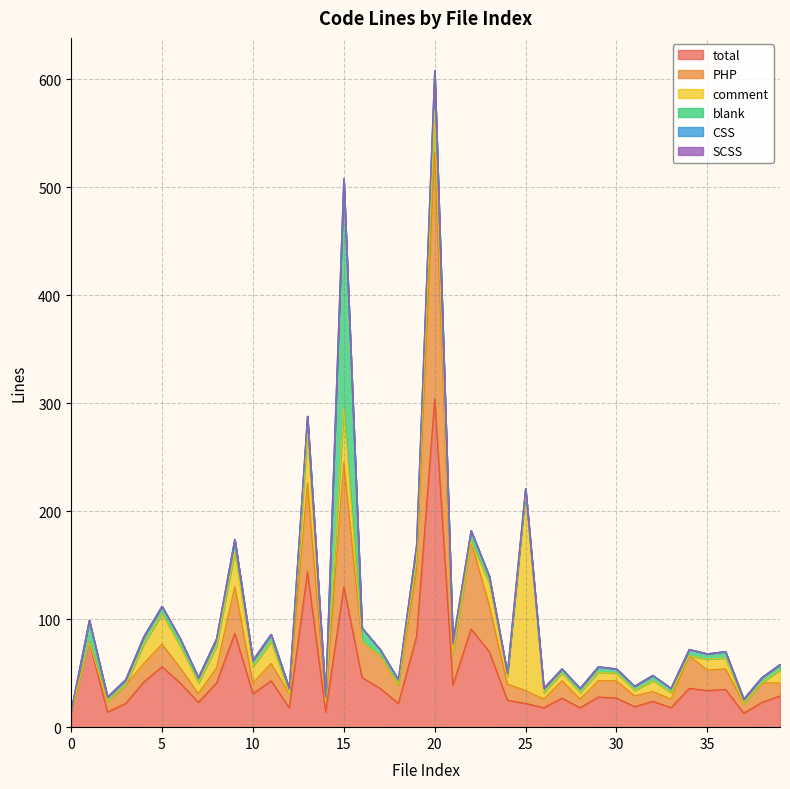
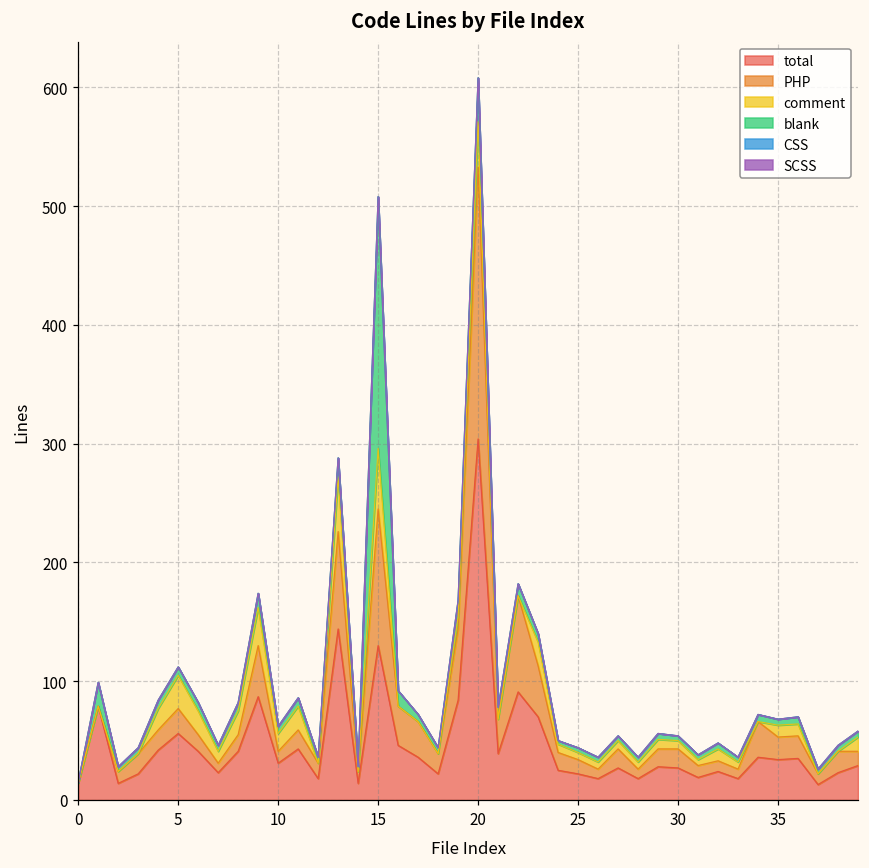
  {
    "comment": {
      "5": 28,
      "10": 15,
      "15": 51,
      "20": 38,
-     "25": 183,
+     "25": 6,
      "30": 7,
      "35": 10
    }
  }
